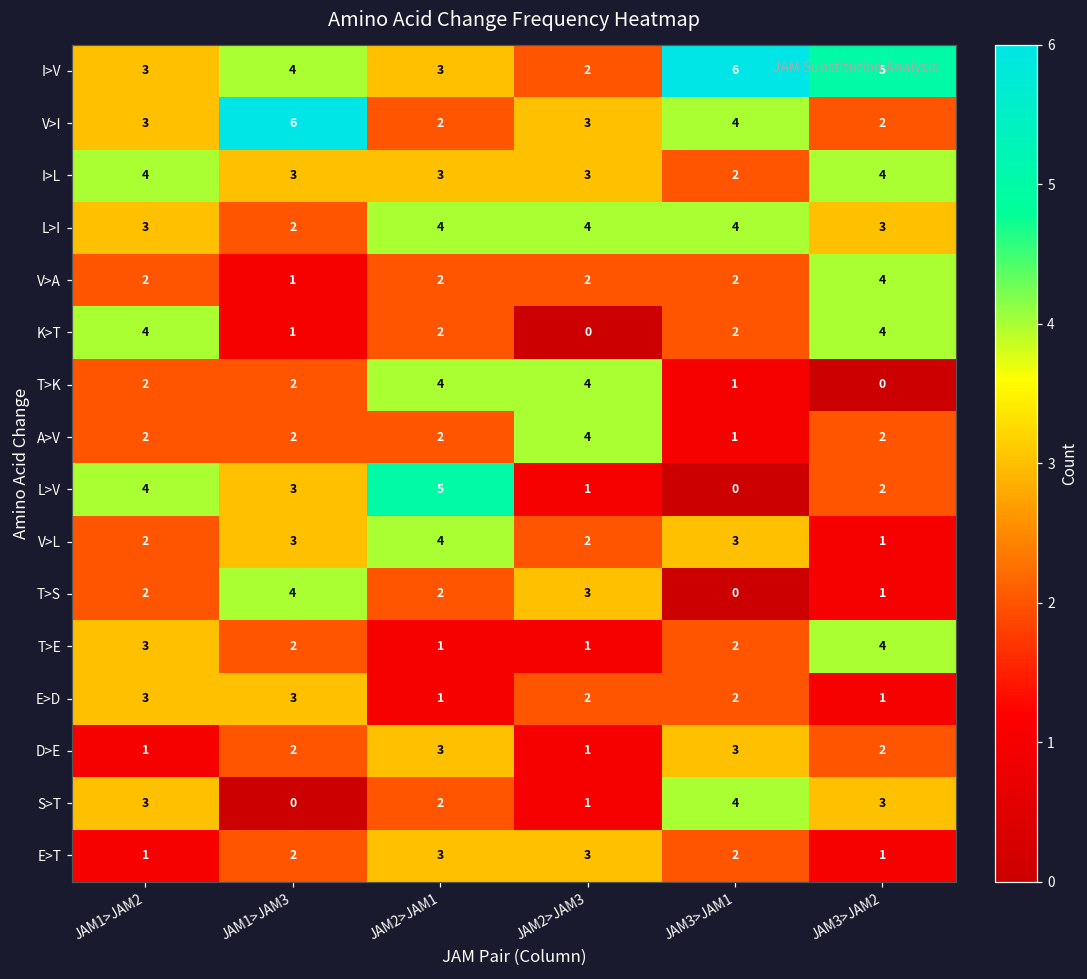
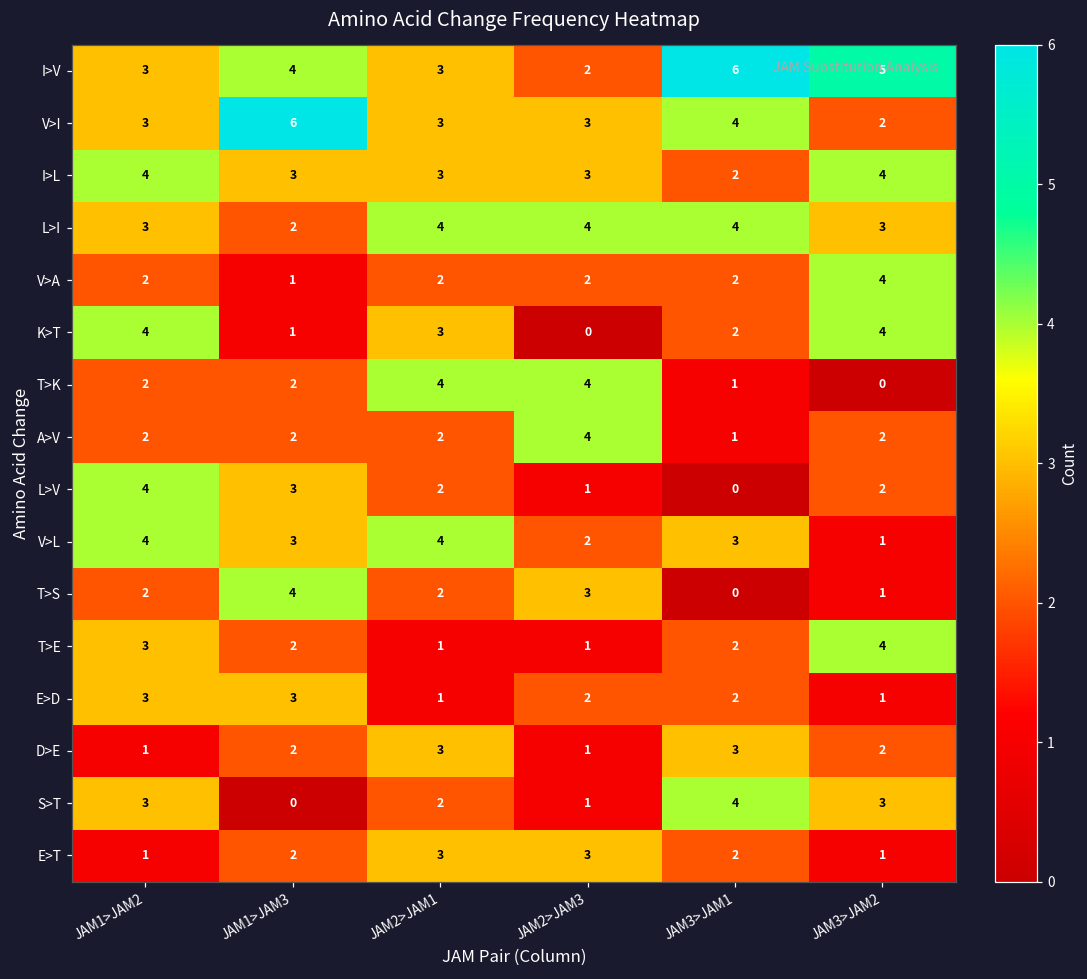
  {
    "I>V": {
      "JAM1>JAM2": 3,
      "JAM1>JAM3": 4,
      "JAM2>JAM1": 3,
      "JAM2>JAM3": 2,
      "JAM3>JAM1": 6
    },
    "V>I": {
      "JAM1>JAM2": 3,
      "JAM1>JAM3": 6,
-     "JAM2>JAM1": 2,
+     "JAM2>JAM1": 3,
      "JAM2>JAM3": 3,
      "JAM3>JAM1": 4,
      "JAM3>JAM2": 2
    },
    "I>L": {
      "JAM1>JAM2": 4,
      "JAM1>JAM3": 3,
      "JAM2>JAM1": 3,
      "JAM2>JAM3": 3,
      "JAM3>JAM1": 2,
      "JAM3>JAM2": 4
    },
    "L>I": {
      "JAM1>JAM2": 3,
      "JAM1>JAM3": 2,
      "JAM2>JAM1": 4,
      "JAM2>JAM3": 4,
      "JAM3>JAM1": 4,
      "JAM3>JAM2": 3
    },
    "V>A": {
      "JAM1>JAM2": 2,
      "JAM1>JAM3": 1,
      "JAM2>JAM1": 2,
      "JAM2>JAM3": 2,
      "JAM3>JAM1": 2,
      "JAM3>JAM2": 4
    },
    "K>T": {
      "JAM1>JAM2": 4,
      "JAM1>JAM3": 1,
-     "JAM2>JAM1": 2,
+     "JAM2>JAM1": 3,
      "JAM2>JAM3": 0,
      "JAM3>JAM1": 2,
      "JAM3>JAM2": 4
    },
    "T>K": {
      "JAM1>JAM2": 2,
      "JAM1>JAM3": 2,
      "JAM2>JAM1": 4,
      "JAM2>JAM3": 4,
      "JAM3>JAM1": 1,
      "JAM3>JAM2": 0
    },
    "A>V": {
      "JAM1>JAM2": 2,
      "JAM1>JAM3": 2,
      "JAM2>JAM1": 2,
      "JAM2>JAM3": 4,
      "JAM3>JAM1": 1,
      "JAM3>JAM2": 2
    },
    "L>V": {
      "JAM1>JAM2": 4,
      "JAM1>JAM3": 3,
-     "JAM2>JAM1": 5,
+     "JAM2>JAM1": 2,
      "JAM2>JAM3": 1,
      "JAM3>JAM1": 0,
      "JAM3>JAM2": 2
    },
    "V>L": {
-     "JAM1>JAM2": 2,
+     "JAM1>JAM2": 4,
      "JAM1>JAM3": 3,
      "JAM2>JAM1": 4,
      "JAM2>JAM3": 2,
      "JAM3>JAM1": 3,
      "JAM3>JAM2": 1
    },
    "T>S": {
      "JAM1>JAM2": 2,
      "JAM1>JAM3": 4,
      "JAM2>JAM1": 2,
      "JAM2>JAM3": 3,
      "JAM3>JAM1": 0,
      "JAM3>JAM2": 1
    },
    "T>E": {
      "JAM1>JAM2": 3,
      "JAM1>JAM3": 2,
      "JAM2>JAM1": 1,
      "JAM2>JAM3": 1,
      "JAM3>JAM1": 2,
      "JAM3>JAM2": 4
    },
    "E>D": {
      "JAM1>JAM2": 3,
      "JAM1>JAM3": 3,
      "JAM2>JAM1": 1,
      "JAM2>JAM3": 2,
      "JAM3>JAM1": 2,
      "JAM3>JAM2": 1
    },
    "D>E": {
      "JAM1>JAM2": 1,
      "JAM1>JAM3": 2,
      "JAM2>JAM1": 3,
      "JAM2>JAM3": 1,
      "JAM3>JAM1": 3,
      "JAM3>JAM2": 2
    },
    "S>T": {
      "JAM1>JAM2": 3,
      "JAM1>JAM3": 0,
      "JAM2>JAM1": 2,
      "JAM2>JAM3": 1,
      "JAM3>JAM1": 4,
      "JAM3>JAM2": 3
    },
    "E>T": {
      "JAM1>JAM2": 1,
      "JAM1>JAM3": 2,
      "JAM2>JAM1": 3,
      "JAM2>JAM3": 3,
      "JAM3>JAM1": 2,
      "JAM3>JAM2": 1
    }
  }
